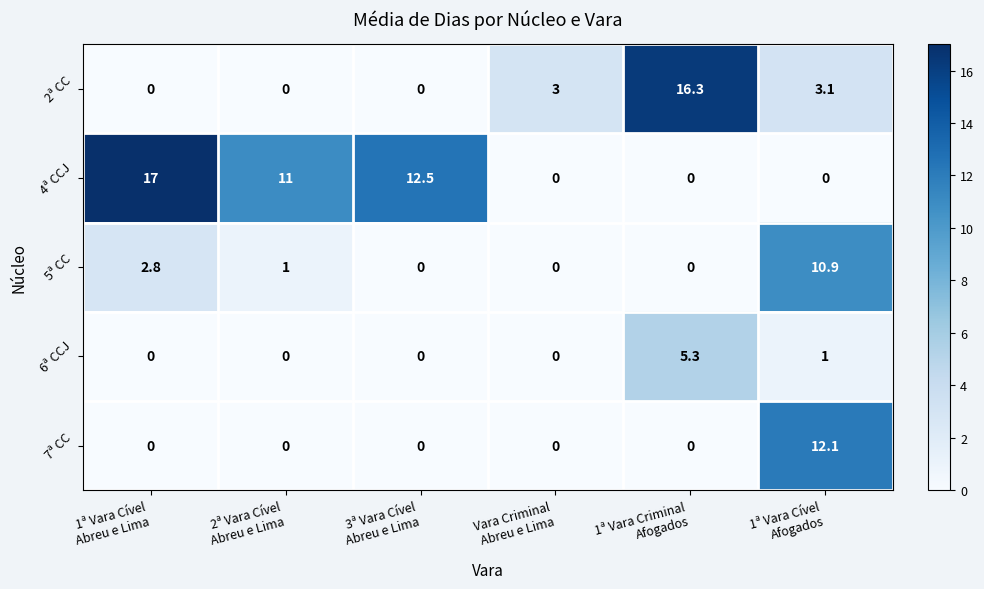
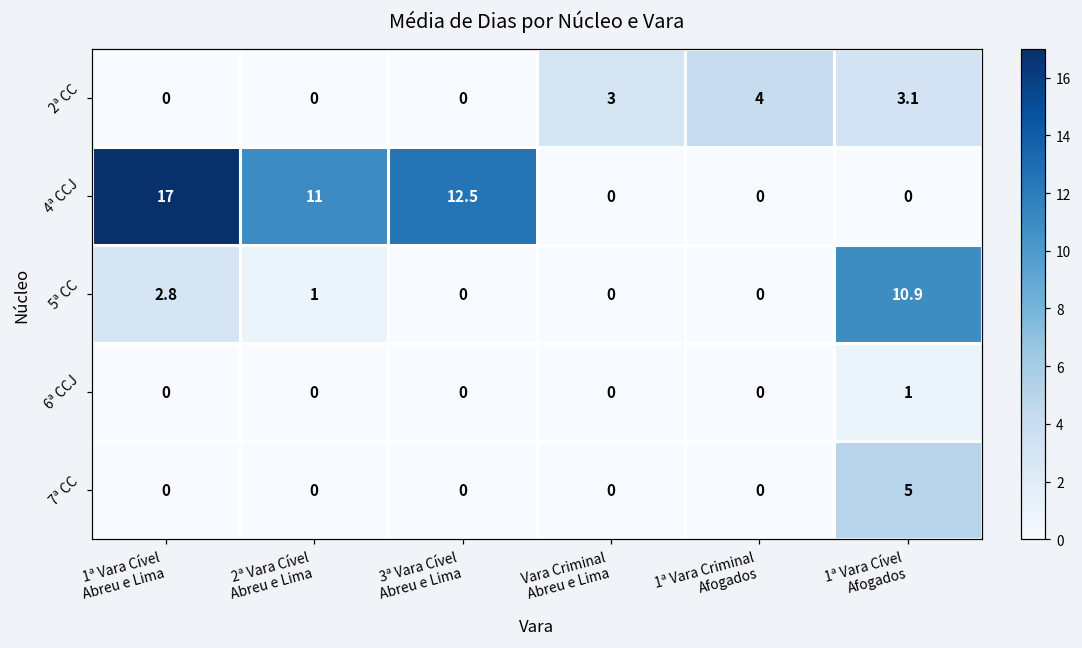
  {
    "2ª CC": {
      "1ª Vara Cível Abreu e Lima": 0,
      "2ª Vara Cível Abreu e Lima": 0,
      "3ª Vara Cível Abreu e Lima": 0,
      "Vara Criminal Abreu e Lima": 3,
-     "1ª Vara Criminal Afogados": 16.3,
+     "1ª Vara Criminal Afogados": 4,
      "1ª Vara Cível Afogados": 3.1
    },
    "4ª CCJ": {
      "1ª Vara Cível Abreu e Lima": 17,
      "2ª Vara Cível Abreu e Lima": 11,
      "3ª Vara Cível Abreu e Lima": 12.5,
      "Vara Criminal Abreu e Lima": 0,
      "1ª Vara Criminal Afogados": 0,
      "1ª Vara Cível Afogados": 0
    },
    "5ª CC": {
      "1ª Vara Cível Abreu e Lima": 2.8,
      "2ª Vara Cível Abreu e Lima": 1,
      "3ª Vara Cível Abreu e Lima": 0,
      "Vara Criminal Abreu e Lima": 0,
      "1ª Vara Criminal Afogados": 0,
      "1ª Vara Cível Afogados": 10.9
    },
    "6ª CCJ": {
      "1ª Vara Cível Abreu e Lima": 0,
      "2ª Vara Cível Abreu e Lima": 0,
      "3ª Vara Cível Abreu e Lima": 0,
      "Vara Criminal Abreu e Lima": 0,
-     "1ª Vara Criminal Afogados": 5.3,
+     "1ª Vara Criminal Afogados": 0,
      "1ª Vara Cível Afogados": 1
    },
    "7ª CC": {
      "1ª Vara Cível Abreu e Lima": 0,
      "2ª Vara Cível Abreu e Lima": 0,
      "3ª Vara Cível Abreu e Lima": 0,
      "Vara Criminal Abreu e Lima": 0,
      "1ª Vara Criminal Afogados": 0,
-     "1ª Vara Cível Afogados": 12.1
+     "1ª Vara Cível Afogados": 5
    }
  }
